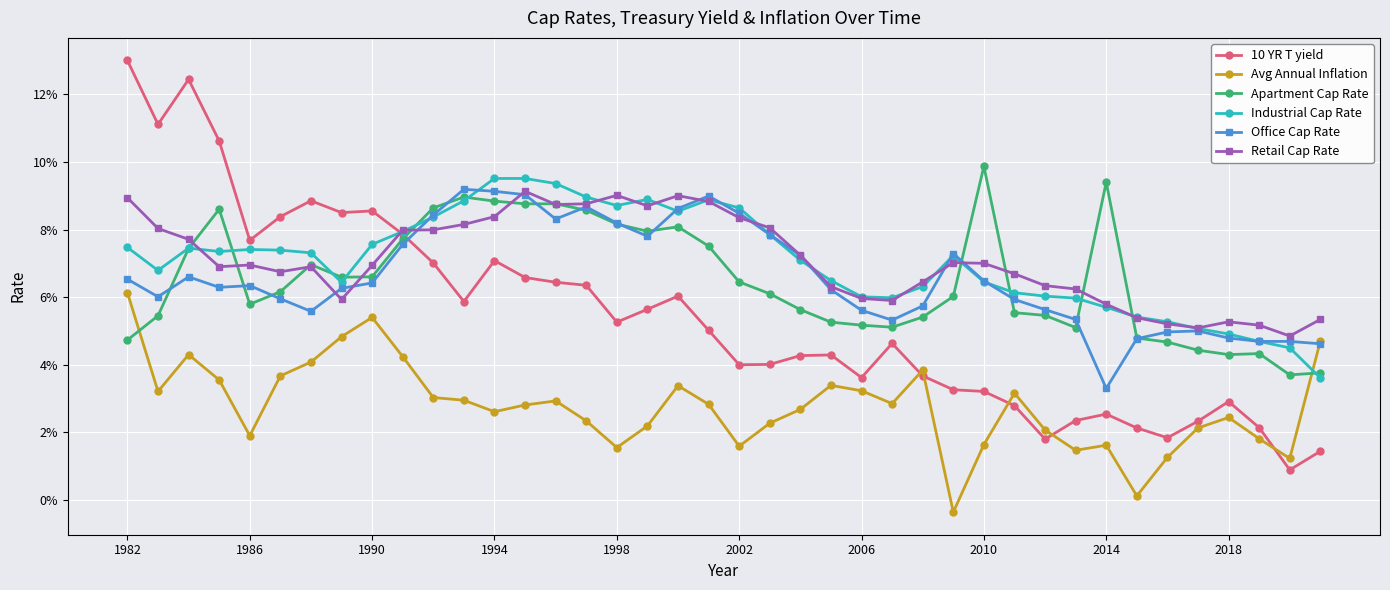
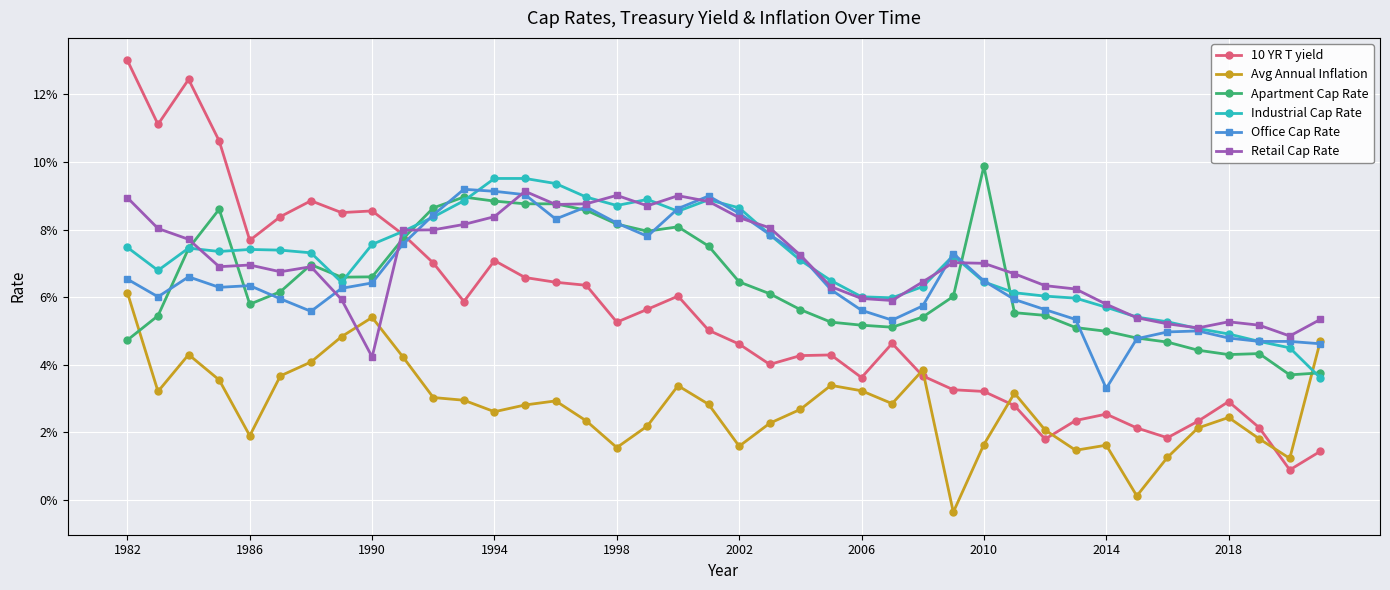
  {
    "10 YR T yield": {
      "1982": "13.0%",
      "1986": "7.7%",
      "1990": "8.6%",
      "1994": "7.1%",
      "1998": "5.3%",
-     "2002": "4.0%",
+     "2002": "4.6%",
      "2006": "3.6%",
      "2010": "3.2%",
      "2014": "2.5%",
      "2018": "2.9%"
    },
    "Avg Annual Inflation": {
      "1982": "6.1%",
      "1986": "1.9%",
      "1990": "5.4%",
      "1994": "2.6%",
      "1998": "1.6%",
      "2002": "1.6%",
      "2006": "3.2%",
      "2010": "1.6%",
      "2014": "1.6%",
      "2018": "2.4%"
    },
    "Apartment Cap Rate": {
      "1982": "4.7%",
      "1986": "5.8%",
      "1990": "6.6%",
      "1994": "8.8%",
      "2002": "6.5%",
      "2006": "5.2%",
      "2010": "9.9%",
-     "2014": "9.4%",
+     "2014": "5.0%",
      "2018": "4.3%"
    },
    "Industrial Cap Rate": {
      "1982": "7.5%",
      "1986": "7.4%",
      "1990": "7.6%",
      "1994": "9.5%",
      "1998": "8.7%",
      "2002": "8.6%",
      "2014": "5.7%",
      "2018": "4.9%"
    },
    "Office Cap Rate": {
      "1982": "6.5%",
      "1986": "6.3%",
      "1990": "6.4%",
      "1994": "9.1%",
      "2002": "8.5%",
      "2006": "5.6%",
      "2014": "3.3%",
      "2018": "4.8%"
    },
    "Retail Cap Rate": {
      "1982": "8.9%",
      "1986": "7.0%",
-     "1990": "6.9%",
+     "1990": "4.2%",
      "1994": "8.4%",
      "1998": "9.0%",
      "2002": "8.4%",
      "2010": "7.0%",
      "2014": "5.8%",
      "2018": "5.3%"
    }
  }
